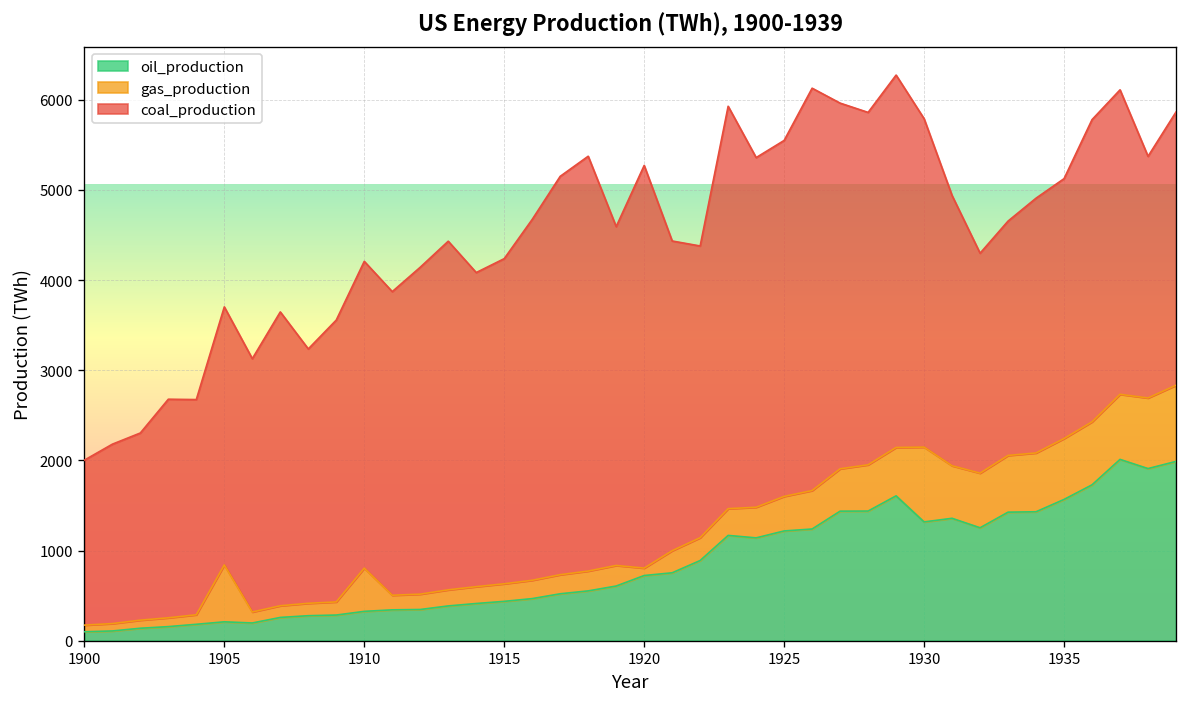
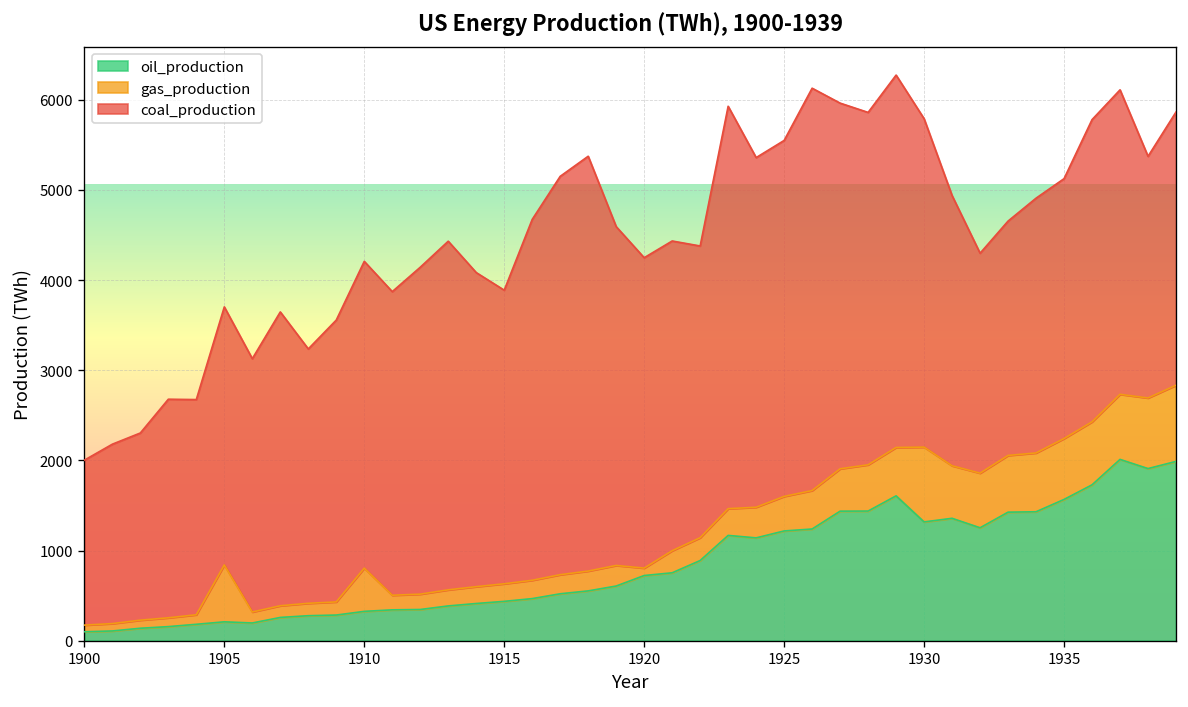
  {
    "oil_production": {
      "1900": 100,
      "1905": 200,
      "1910": 300,
      "1915": 400,
      "1920": 700,
      "1925": 1200,
      "1930": 1300,
      "1935": 1600
    },
    "gas_production": {
      "1900": 100,
      "1905": 600,
      "1910": 500,
      "1915": 200,
      "1920": 100,
      "1925": 400,
      "1930": 800,
      "1935": 700
    },
    "coal_production": {
      "1900": 1800,
      "1905": 2900,
      "1910": 3400,
-     "1915": 3600,
-     "1920": 4500,
+     "1915": 3300,
+     "1920": 3400,
      "1925": 3900,
      "1930": 3600,
      "1935": 2900
    }
  }
